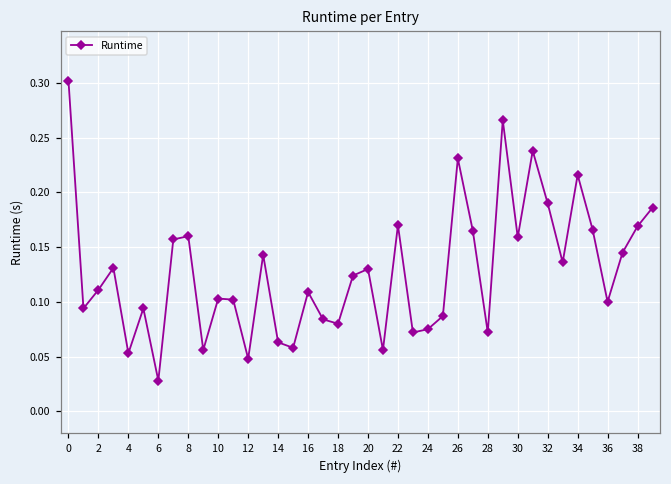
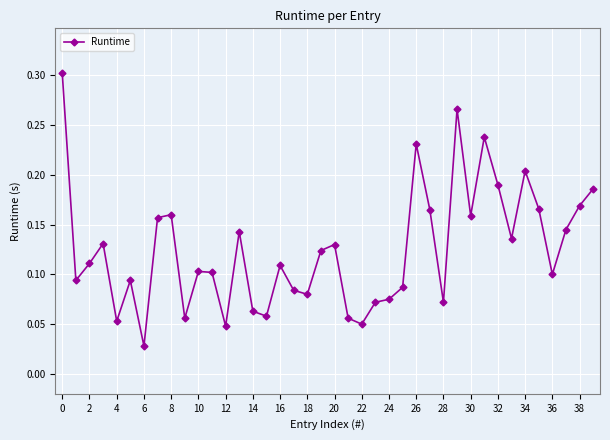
  {
    "0": 0.30,
    "2": 0.11,
    "4": 0.05,
    "6": 0.03,
    "8": 0.16,
    "10": 0.10,
    "12": 0.05,
    "14": 0.06,
    "16": 0.11,
    "18": 0.08,
    "20": 0.13,
-   "22": 0.17,
+   "22": 0.05,
    "24": 0.08,
    "26": 0.23,
    "28": 0.07,
    "30": 0.16,
    "32": 0.19,
-   "34": 0.22,
+   "34": 0.20,
    "36": 0.10,
    "38": 0.17
  }
